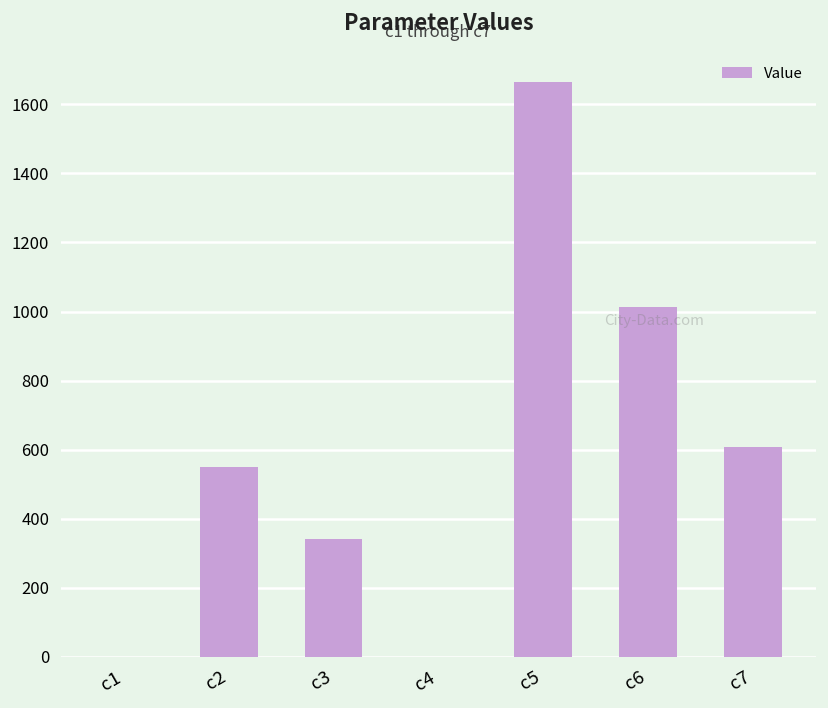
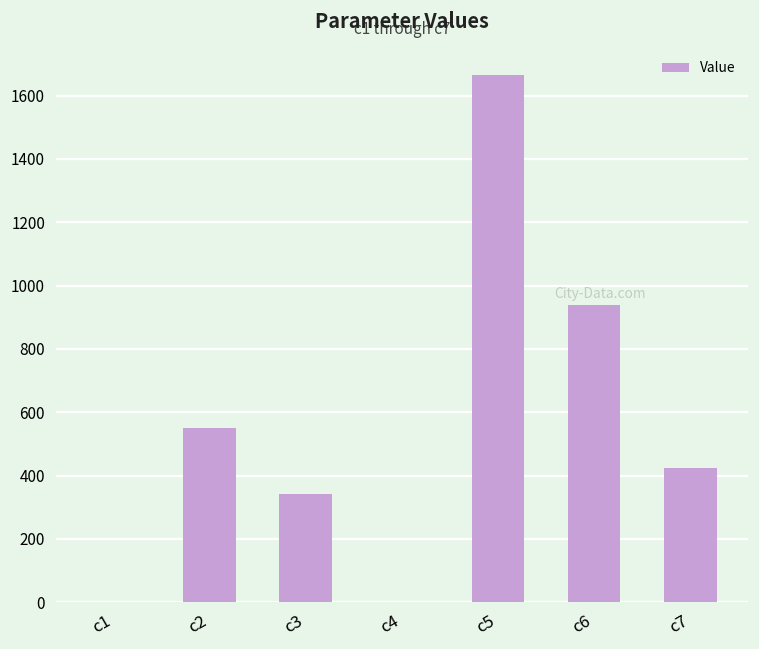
  {
    "c2": 550,
    "c3": 340,
    "c5": 1660,
-   "c6": 1010,
-   "c7": 610
+   "c6": 940,
+   "c7": 420
  }
